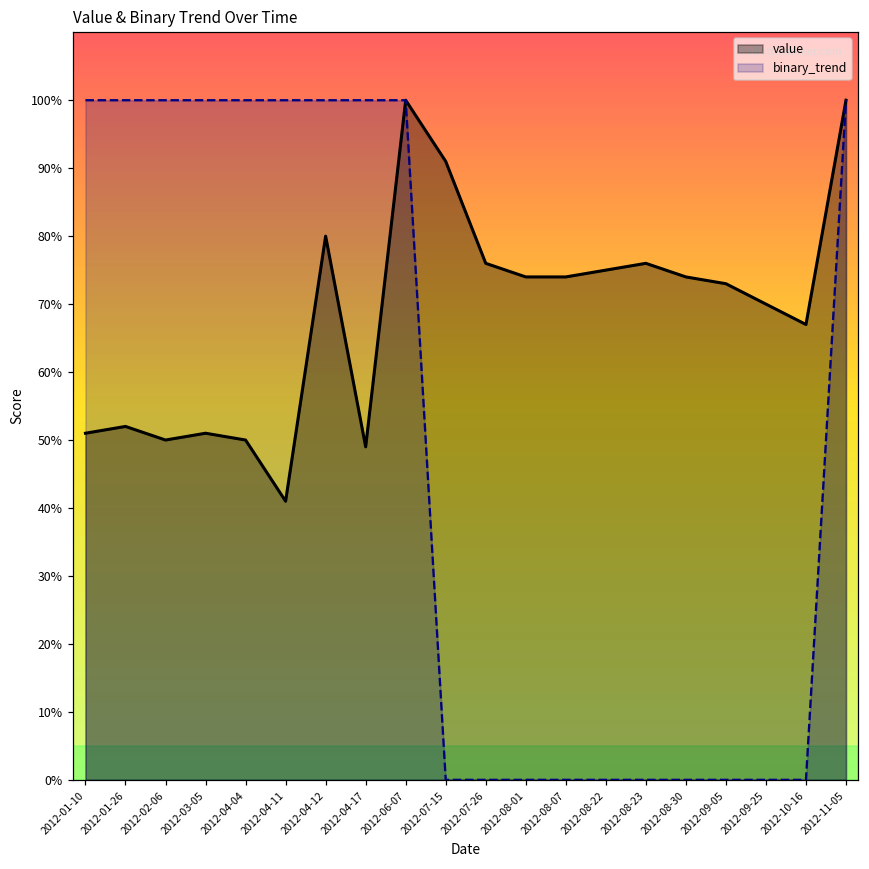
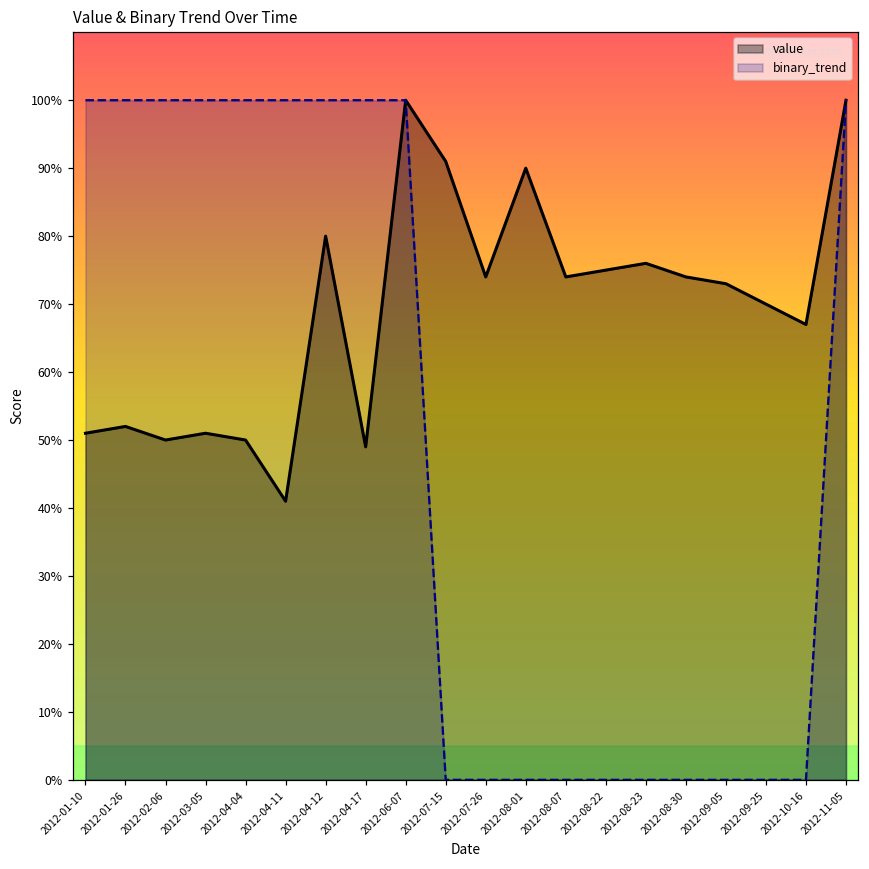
  {
    "value": {
      "2012-01-10": "51%",
      "2012-01-26": "52%",
      "2012-02-06": "50%",
      "2012-03-05": "51%",
      "2012-04-04": "50%",
      "2012-04-11": "41%",
      "2012-04-12": "80%",
      "2012-04-17": "49%",
      "2012-07-15": "91%",
-     "2012-07-26": "76%",
-     "2012-08-01": "74%",
+     "2012-07-26": "74%",
+     "2012-08-01": "90%",
      "2012-08-07": "74%",
      "2012-08-22": "75%",
      "2012-08-23": "76%",
      "2012-08-30": "74%",
      "2012-09-05": "73%",
      "2012-09-25": "70%",
      "2012-10-16": "67%"
    },
    "binary_trend": {
      "2012-01-10": "100%",
      "2012-01-26": "100%",
      "2012-02-06": "100%",
      "2012-03-05": "100%",
      "2012-04-04": "100%",
      "2012-04-11": "100%",
      "2012-04-12": "100%",
      "2012-04-17": "100%"
    }
  }
